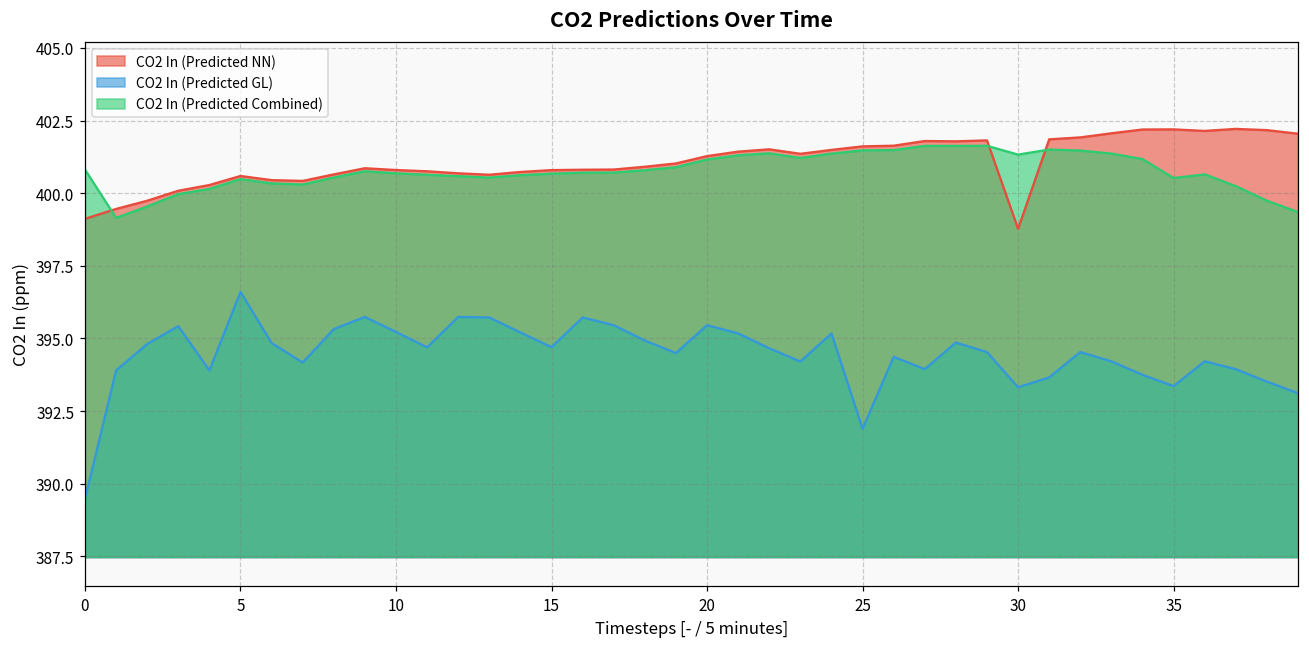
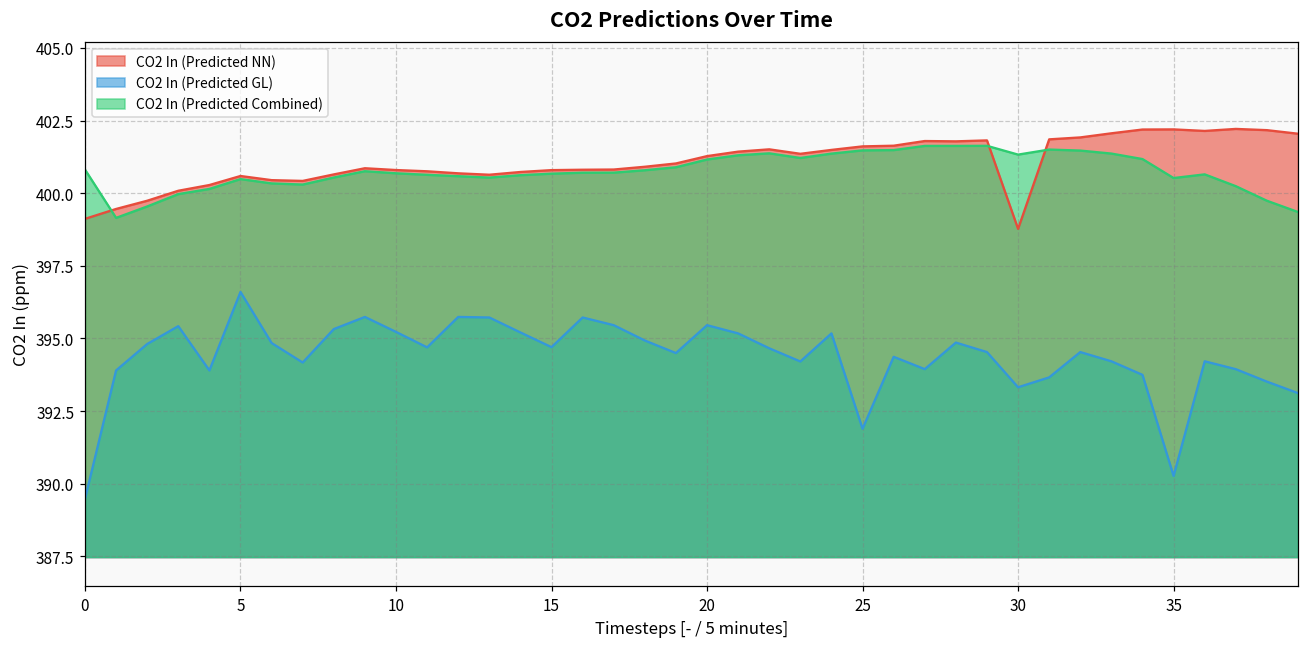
  {
    "CO2 In (Predicted NN)": {
      "0": 399.1,
      "5": 400.6,
      "10": 400.8,
      "15": 400.8,
      "20": 401.3,
      "25": 401.6,
      "30": 398.8,
      "35": 402.2
    },
    "CO2 In (Predicted GL)": {
      "0": 389.5,
      "5": 396.6,
      "10": 395.2,
      "15": 394.7,
      "20": 395.5,
      "25": 391.9,
      "30": 393.3,
-     "35": 393.4
+     "35": 390.3
    },
    "CO2 In (Predicted Combined)": {
      "0": 400.8,
      "5": 400.5,
      "10": 400.7,
      "15": 400.7,
      "20": 401.2,
      "25": 401.5,
      "30": 401.3,
      "35": 400.5
    }
  }
